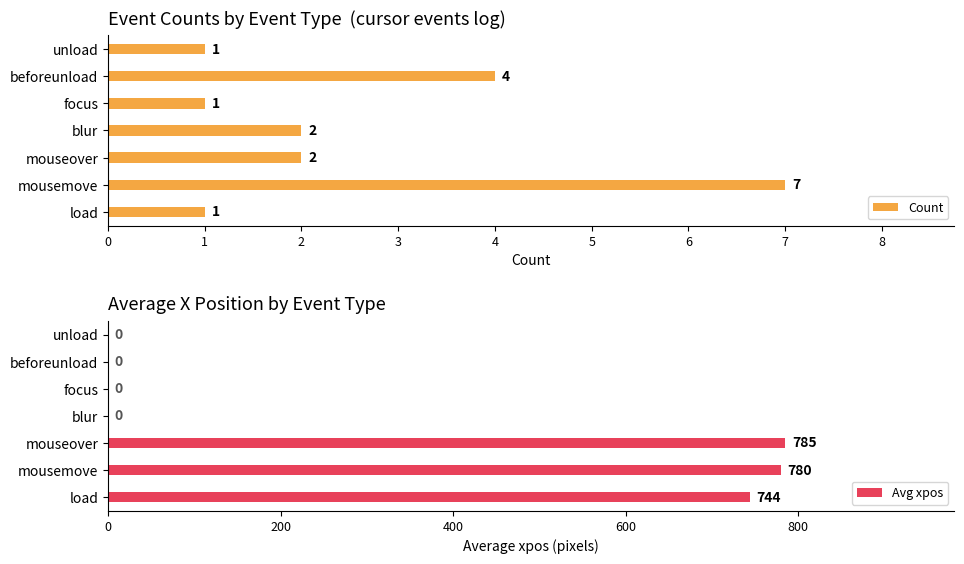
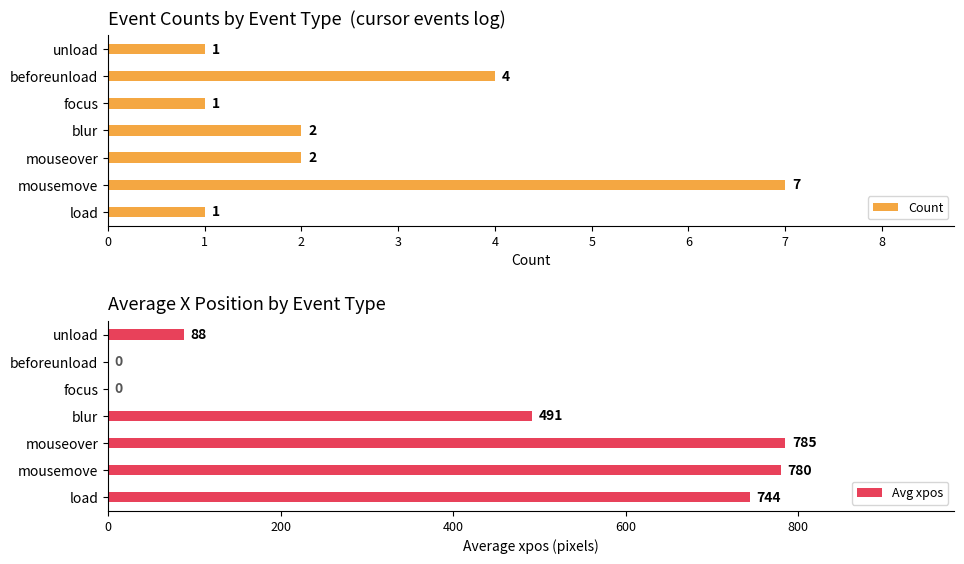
  {
    "Event Counts by Event Type (cursor events log)": {
      "unload": 1,
      "beforeunload": 4,
      "focus": 1,
      "blur": 2,
      "mouseover": 2,
      "mousemove": 7,
      "load": 1
    },
    "Average X Position by Event Type": {
-     "unload": 0,
+     "unload": 88,
      "beforeunload": 0,
      "focus": 0,
-     "blur": 0,
+     "blur": 491,
      "mouseover": 785,
      "mousemove": 780,
      "load": 744
    }
  }
